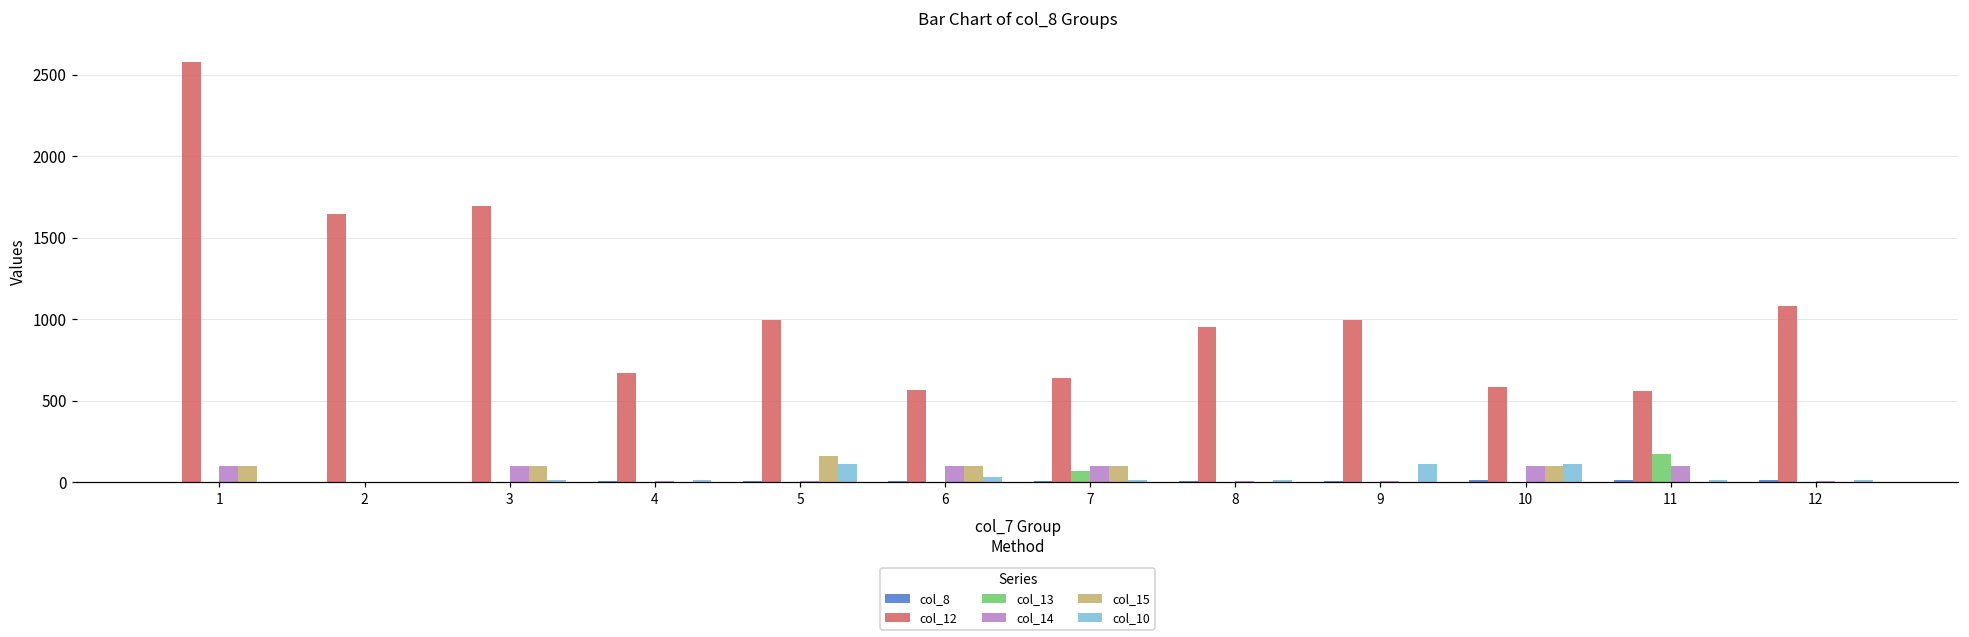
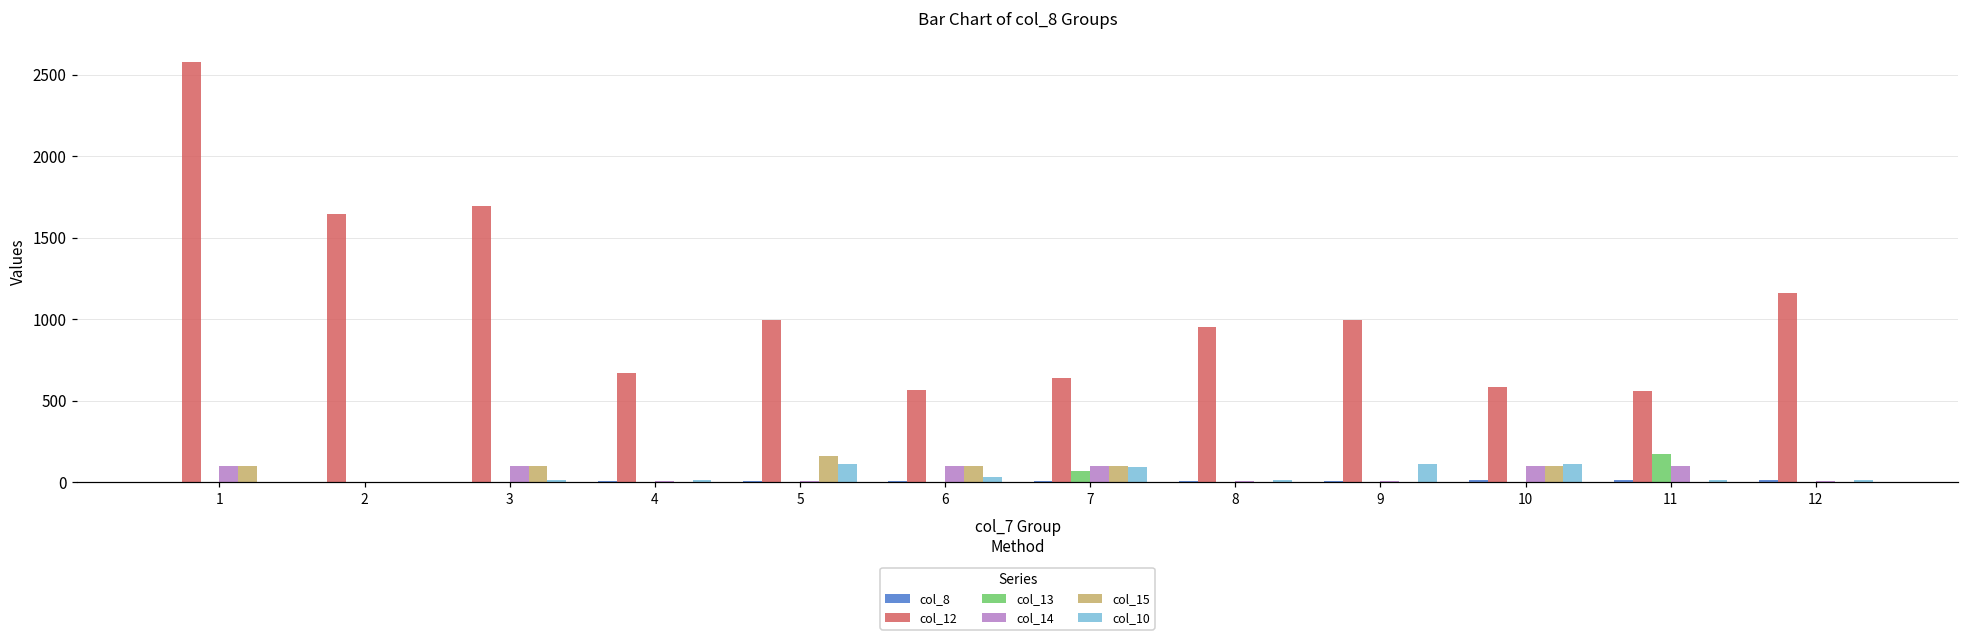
  {
    "col_12": {
      "1": 2580,
      "2": 1650,
      "3": 1700,
      "4": 670,
      "5": 1000,
      "6": 570,
      "7": 640,
      "8": 950,
      "9": 1000,
      "10": 580,
      "11": 560,
-     "12": 1080
+     "12": 1160
    },
    "col_13": {
      "7": 70,
      "11": 170
    },
    "col_14": {
      "1": 100,
      "3": 100,
      "6": 100,
      "7": 100,
      "10": 100,
      "11": 100
    },
    "col_15": {
      "1": 100,
      "3": 100,
      "5": 160,
      "6": 100,
      "7": 100,
      "10": 100
    },
    "col_10": {
      "1": 0,
      "2": 0,
      "5": 110,
      "6": 30,
-     "7": 10,
+     "7": 90,
      "9": 110,
      "10": 110
    }
  }
